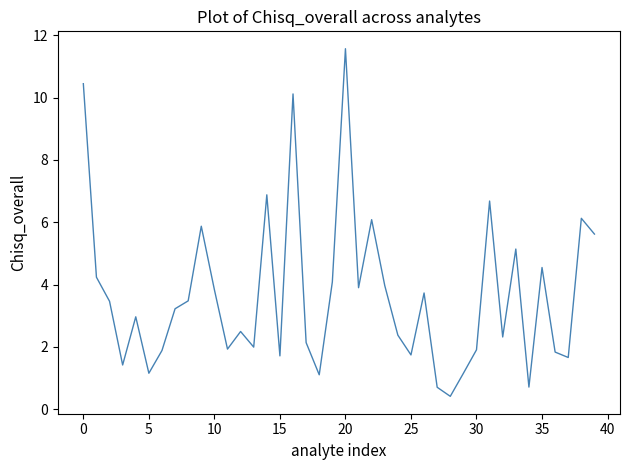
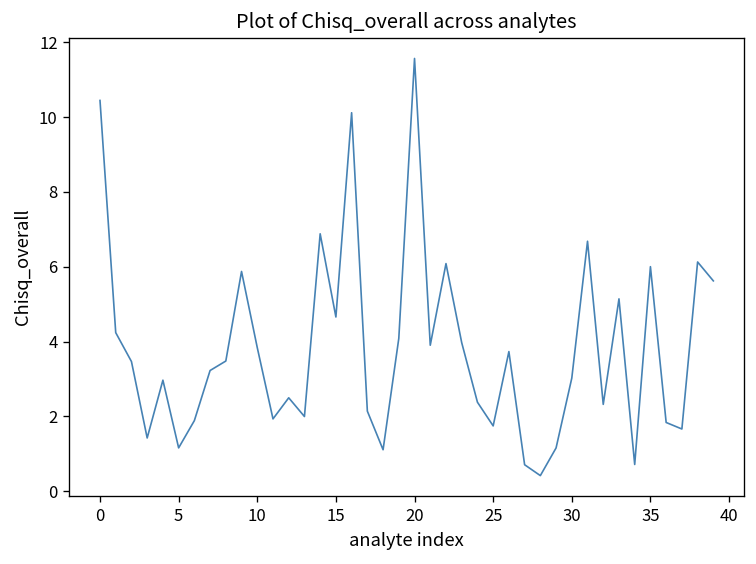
  {
    "0": 10.4,
    "5": 1.2,
    "10": 3.8,
-   "15": 1.7,
+   "15": 4.7,
    "20": 11.6,
    "25": 1.7,
-   "30": 1.9,
-   "35": 4.5
+   "30": 3.0,
+   "35": 6.0
  }
